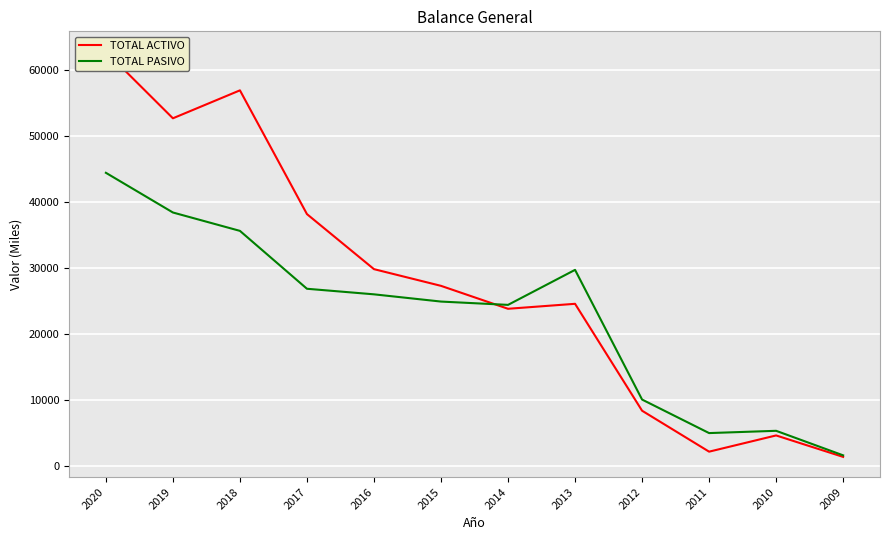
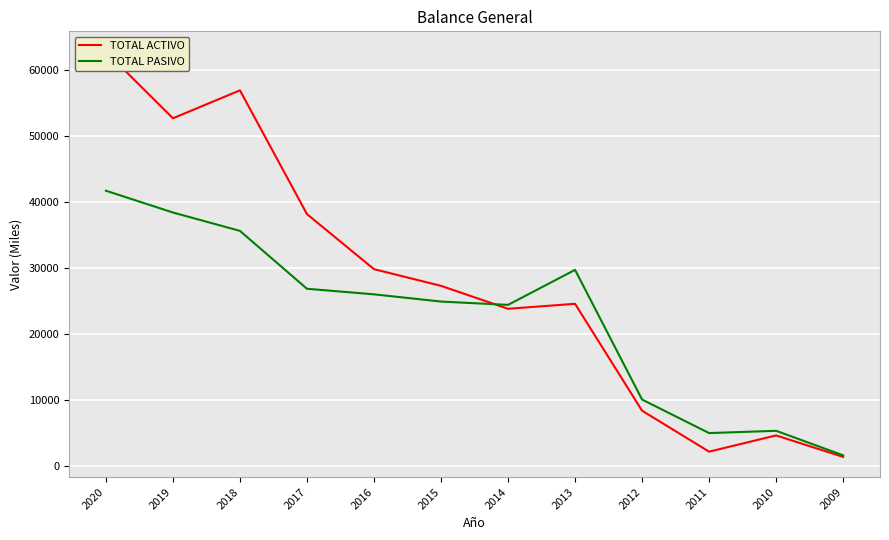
  {
    "TOTAL ACTIVO": {
      "2019": 53000,
      "2018": 57000,
      "2017": 38000,
      "2016": 30000,
      "2015": 27000,
      "2014": 24000,
      "2013": 25000,
      "2012": 8000,
      "2011": 2000,
      "2010": 5000
    },
    "TOTAL PASIVO": {
-     "2020": 44000,
+     "2020": 42000,
      "2019": 38000,
      "2018": 36000,
      "2017": 27000,
      "2016": 26000,
      "2015": 25000,
      "2014": 24000,
      "2013": 30000,
      "2012": 10000,
      "2011": 5000,
      "2010": 5000
    }
  }
